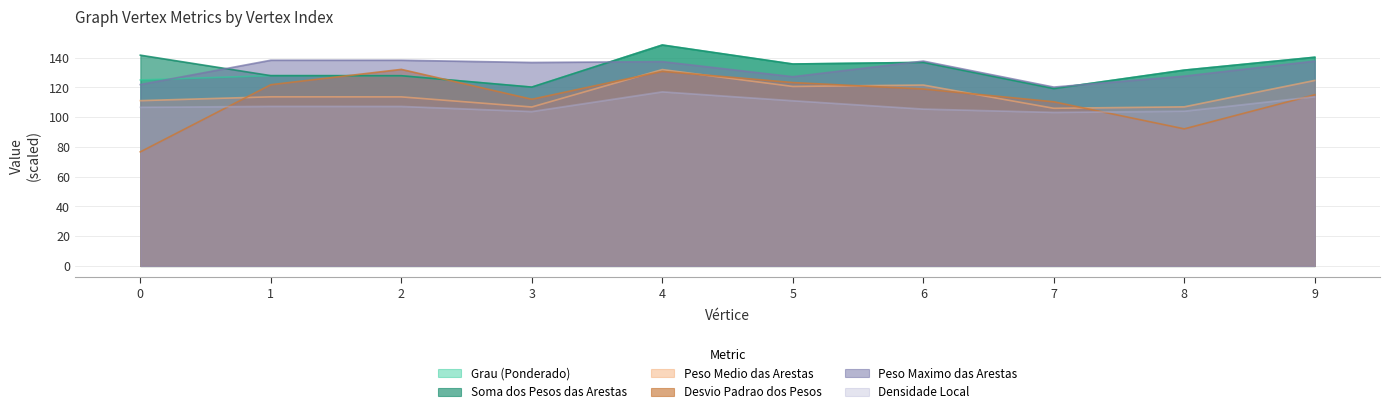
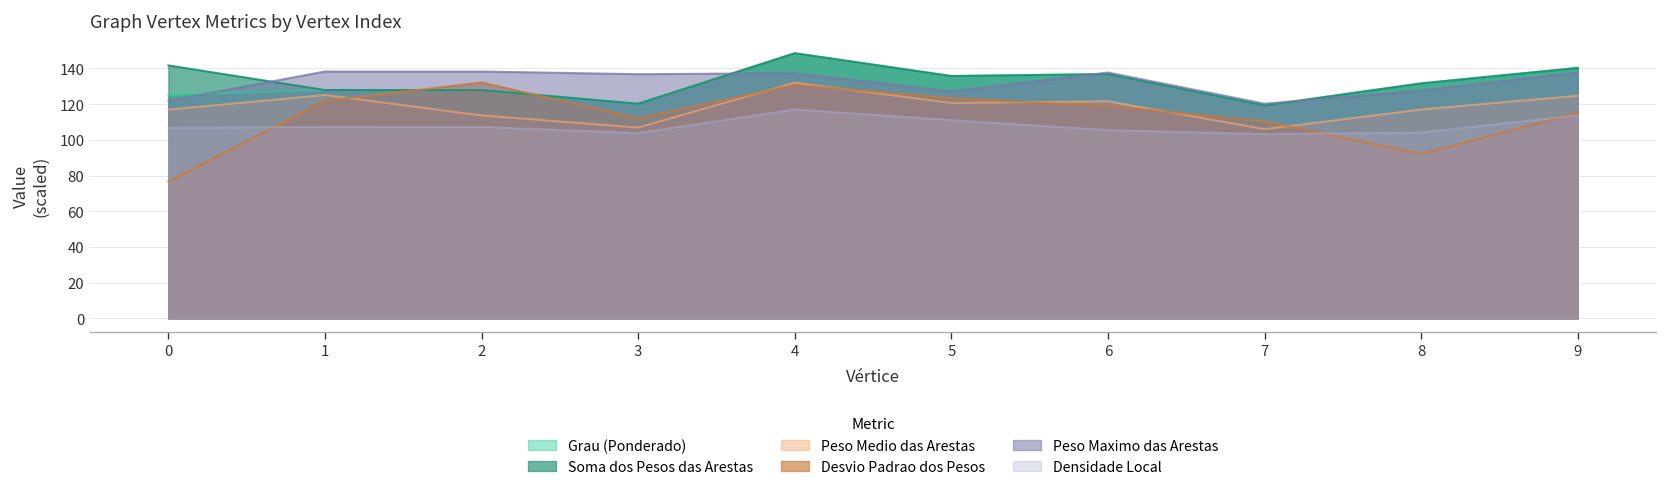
  {
    "Grau (Ponderado)": {
      "0": 125
    },
    "Soma dos Pesos das Arestas": {
      "0": 142
    },
    "Peso Medio das Arestas": {
-     "0": 111,
-     "1": 114,
+     "0": 117,
+     "1": 125,
      "2": 114,
      "3": 107,
      "5": 121,
      "6": 122,
      "7": 106,
-     "8": 107,
+     "8": 117,
      "9": 125
    },
    "Desvio Padrao dos Pesos": {
      "0": 77,
      "1": 122,
      "2": 132,
      "3": 112,
      "5": 123,
      "6": 119,
      "7": 110,
      "8": 92
    },
    "Peso Maximo das Arestas": {
      "0": 122,
      "1": 138,
      "2": 138,
      "3": 137,
      "4": 137,
      "5": 127,
      "8": 128,
      "9": 138
    },
    "Densidade Local": {
      "0": 107,
      "1": 107,
      "2": 107,
      "3": 104,
      "4": 117,
      "5": 111,
      "6": 105,
      "7": 103,
      "8": 104
    }
  }
